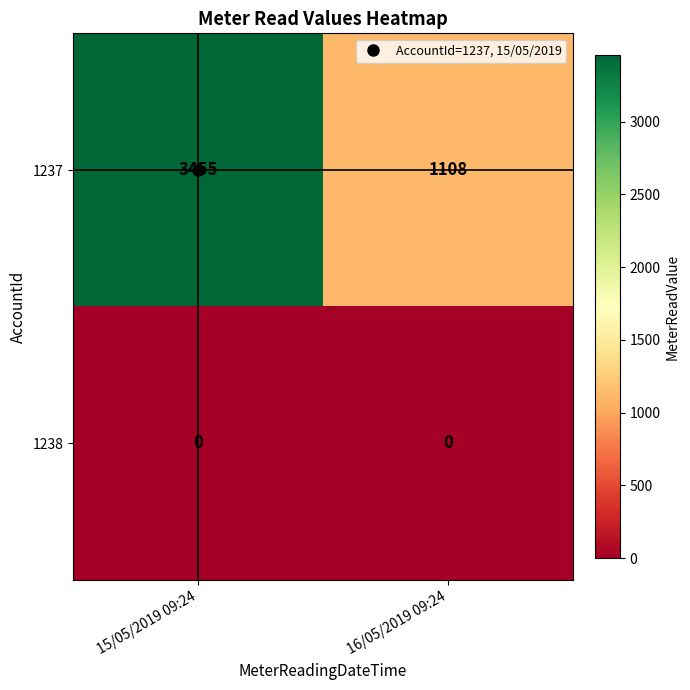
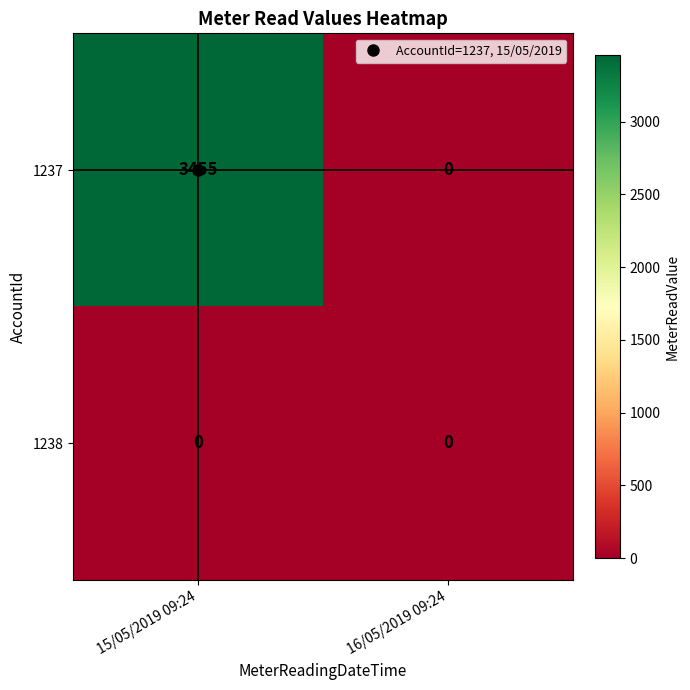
  {
    "1237": {
-     "16/05/2019 09:24": 1108
+     "16/05/2019 09:24": 0
    },
    "1238": {
      "15/05/2019 09:24": 0,
      "16/05/2019 09:24": 0
    }
  }
